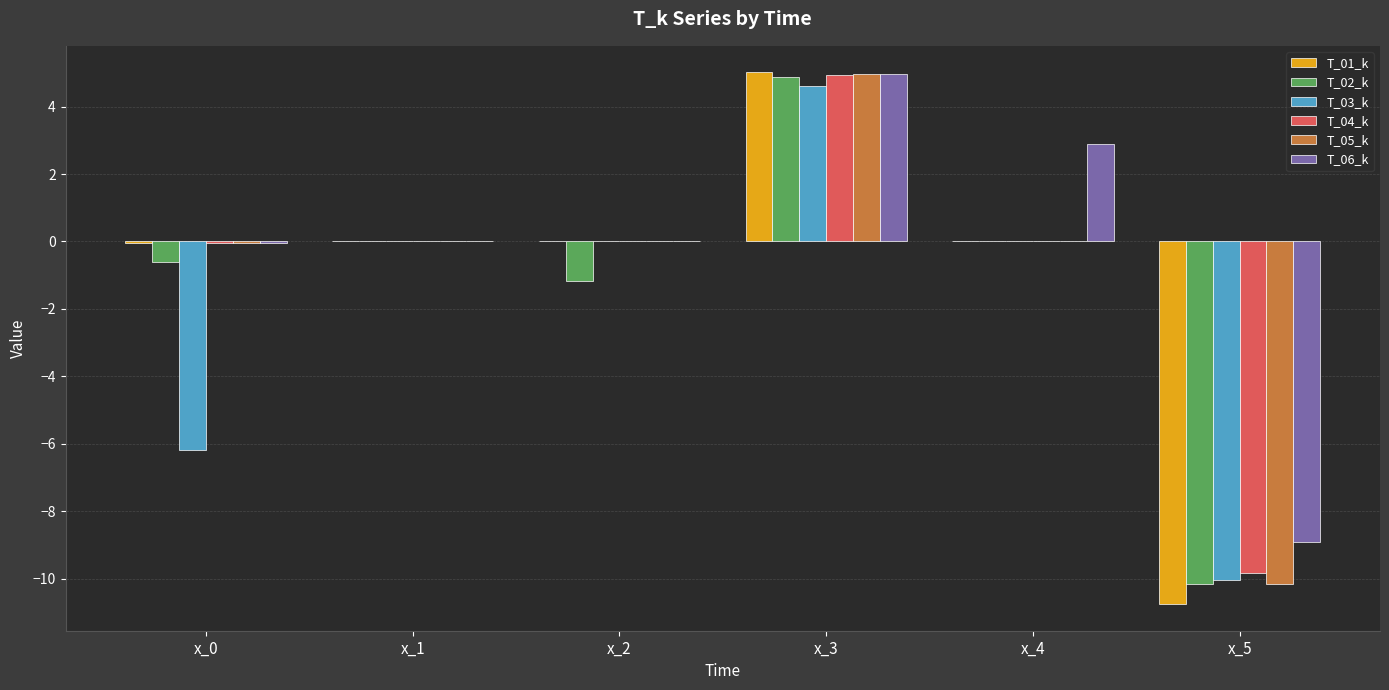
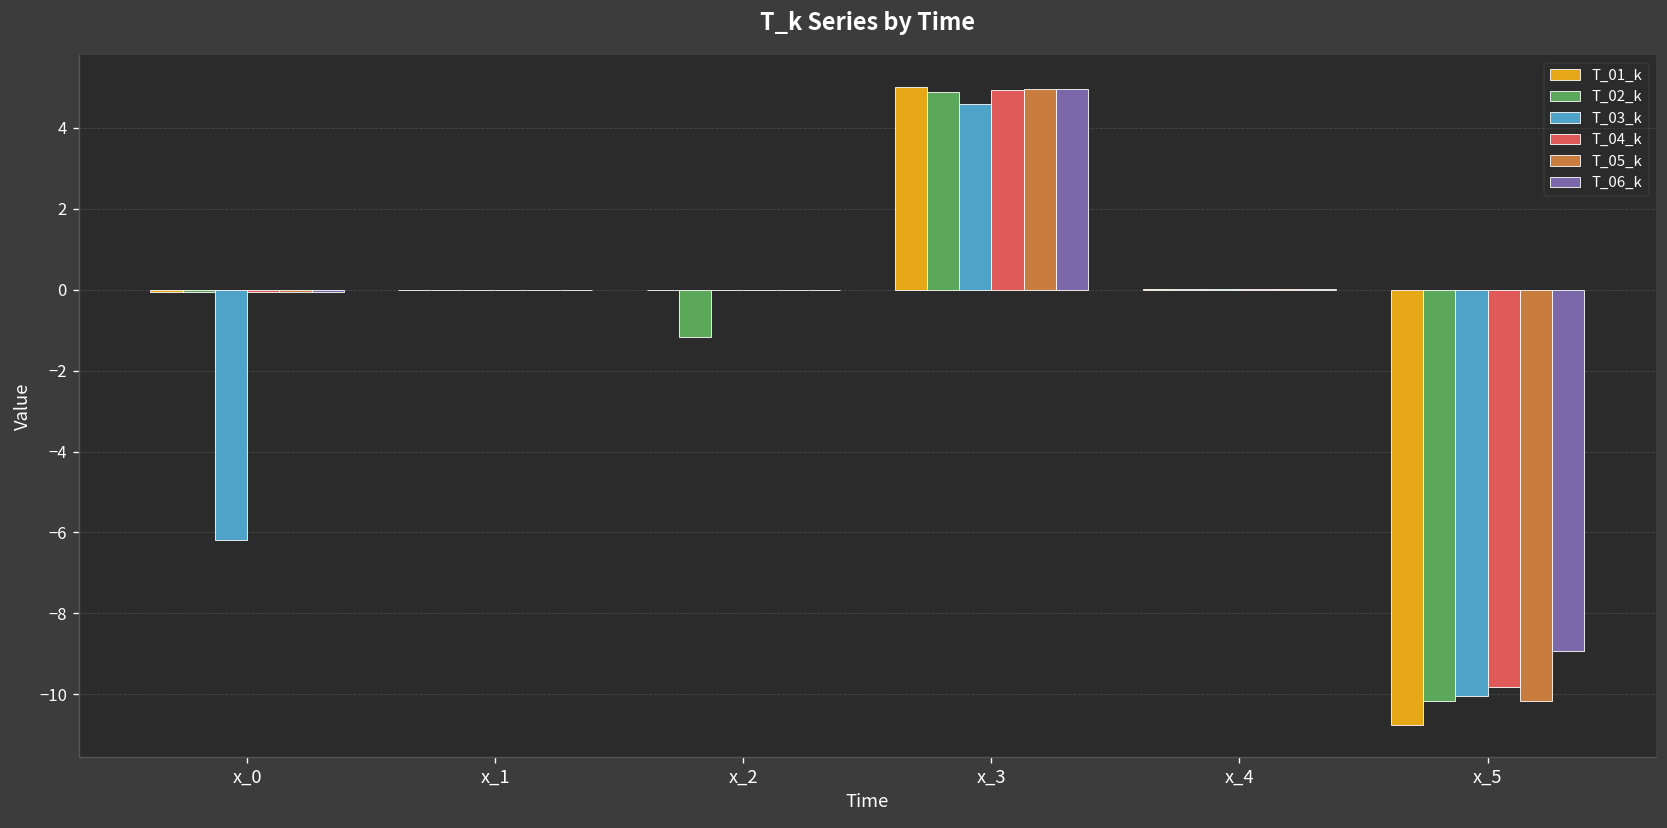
  {
    "T_01_k": {
      "x_3": 5.0,
      "x_5": -10.8
    },
    "T_02_k": {
-     "x_0": -0.6,
+     "x_0": 0.0,
      "x_2": -1.2,
      "x_3": 4.9,
      "x_5": -10.2
    },
    "T_03_k": {
      "x_0": -6.2,
      "x_3": 4.6,
      "x_5": -10.0
    },
    "T_06_k": {
      "x_3": 5.0,
-     "x_4": 2.9,
+     "x_4": 0.0,
      "x_5": -8.9
    }
  }
